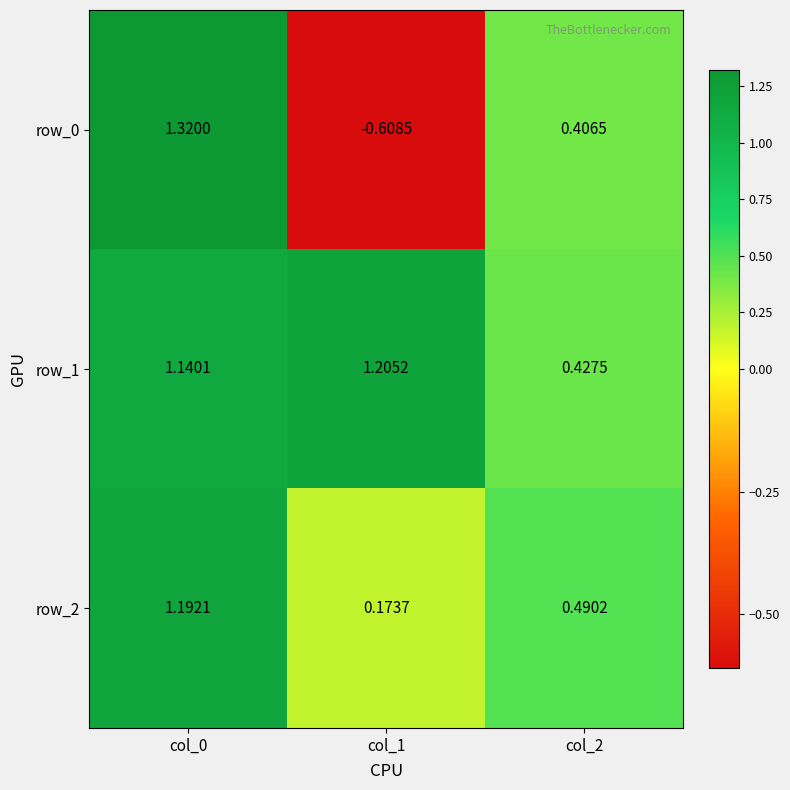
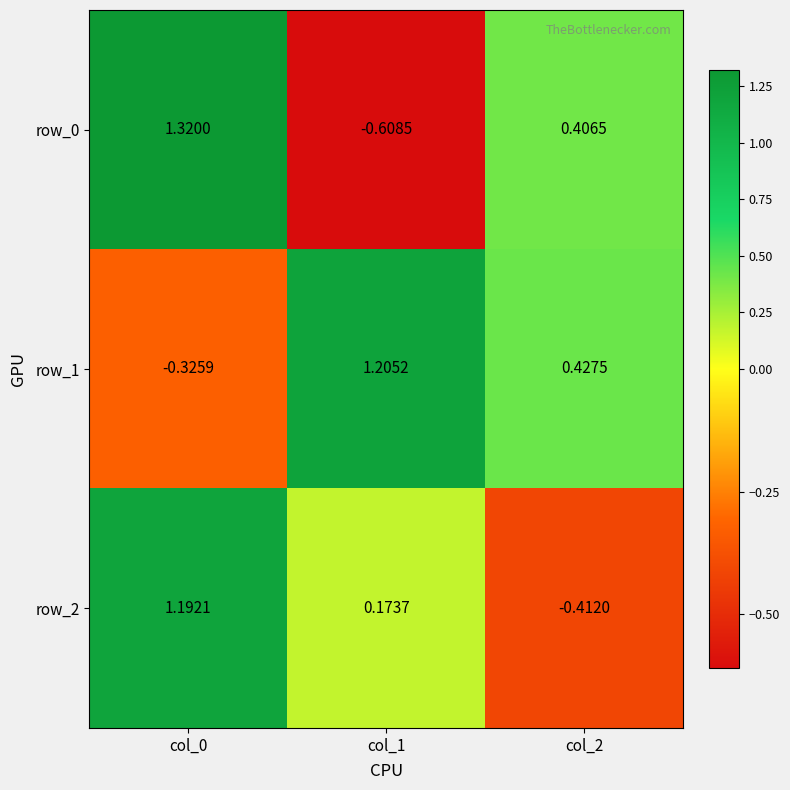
  {
    "row_0": {
      "col_0": 1.3200,
      "col_1": -0.6085
    },
    "row_1": {
-     "col_0": 1.1401,
+     "col_0": -0.3259,
      "col_1": 1.2052,
      "col_2": 0.4275
    },
    "row_2": {
      "col_0": 1.1921,
      "col_1": 0.1737,
-     "col_2": 0.4902
+     "col_2": -0.4120
    }
  }
